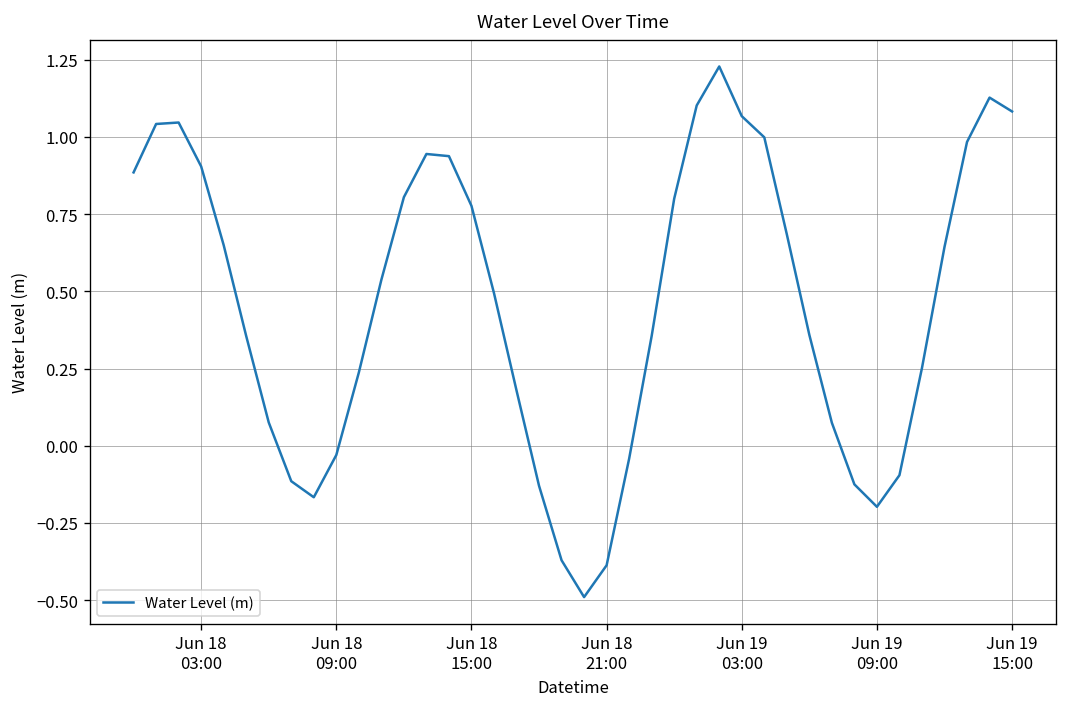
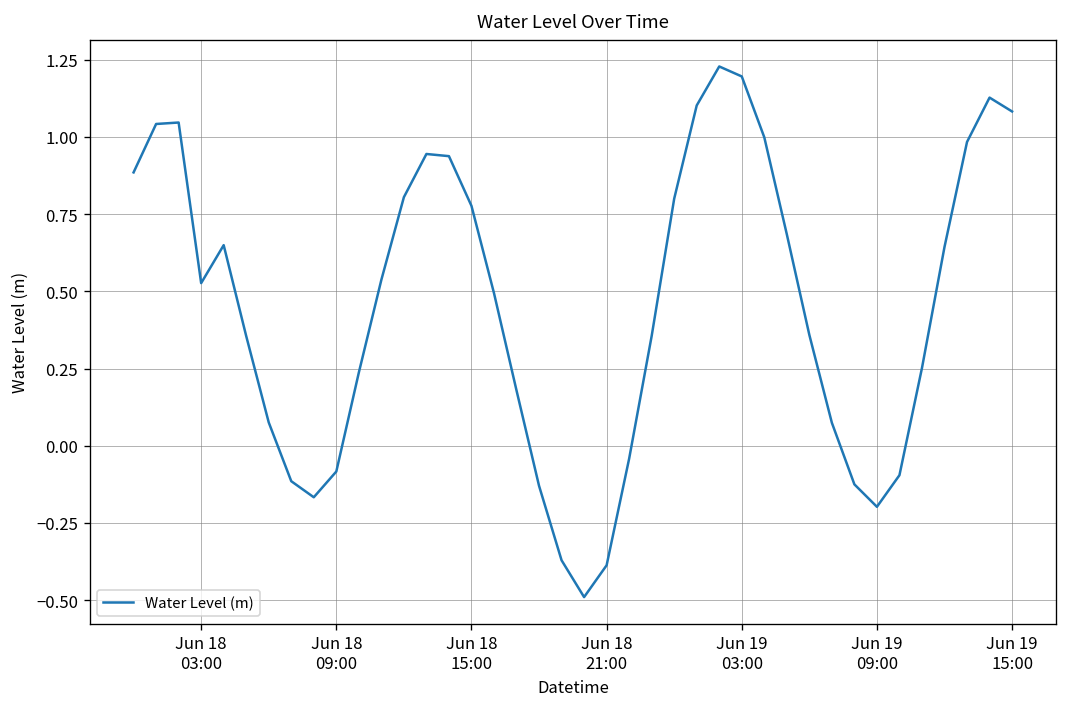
  {
-   "Jun 18 03:00": 0.90,
-   "Jun 18 09:00": -0.03,
+   "Jun 18 03:00": 0.53,
+   "Jun 18 09:00": -0.08,
    "Jun 18 15:00": 0.78,
    "Jun 18 21:00": -0.39,
-   "Jun 19 03:00": 1.07,
+   "Jun 19 03:00": 1.20,
    "Jun 19 09:00": -0.20,
    "Jun 19 15:00": 1.08
  }
